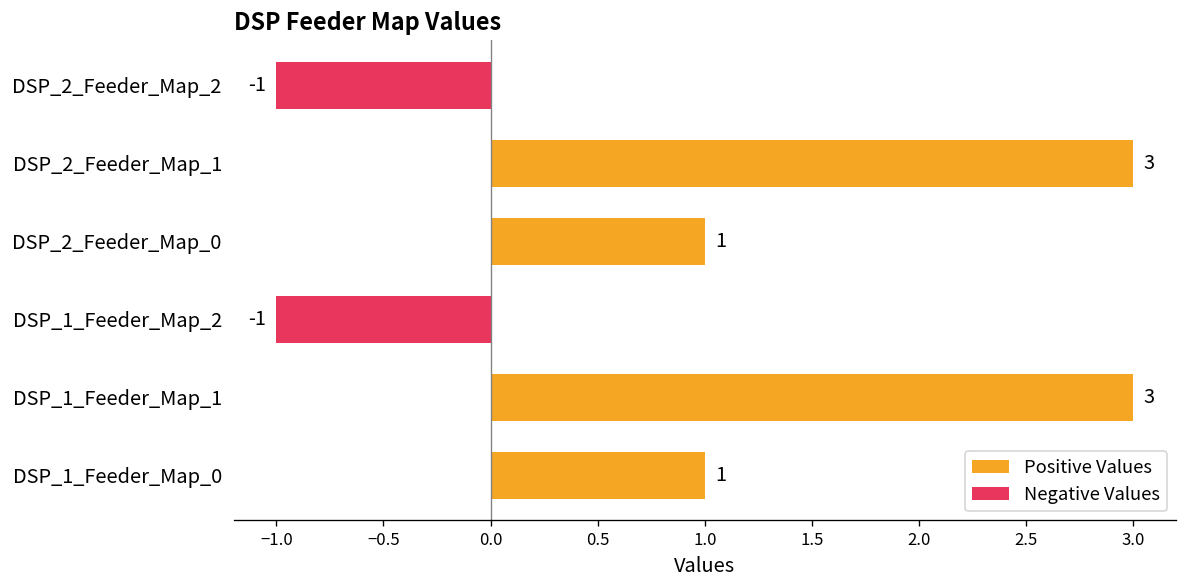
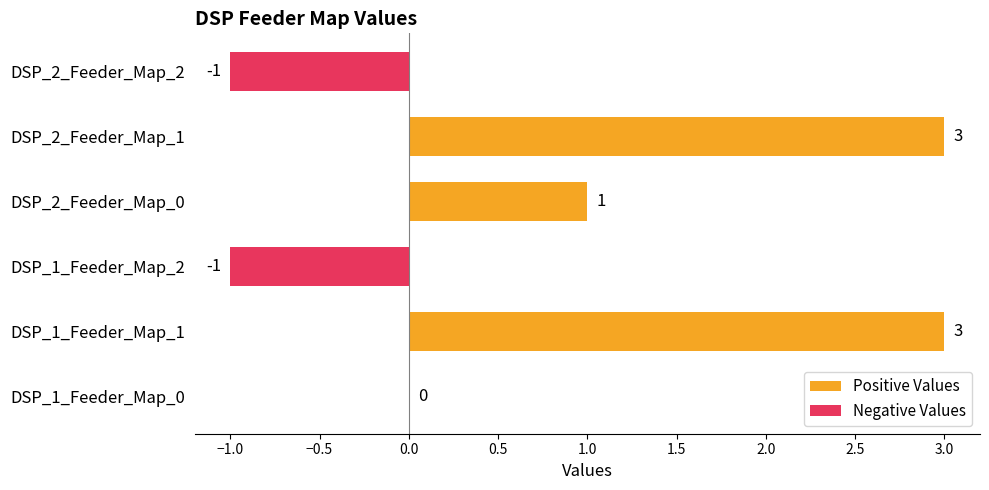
  {
    "DSP_2_Feeder_Map_2": -1,
    "DSP_2_Feeder_Map_1": 3,
    "DSP_2_Feeder_Map_0": 1,
    "DSP_1_Feeder_Map_2": -1,
    "DSP_1_Feeder_Map_1": 3,
-   "DSP_1_Feeder_Map_0": 1
+   "DSP_1_Feeder_Map_0": 0
  }
